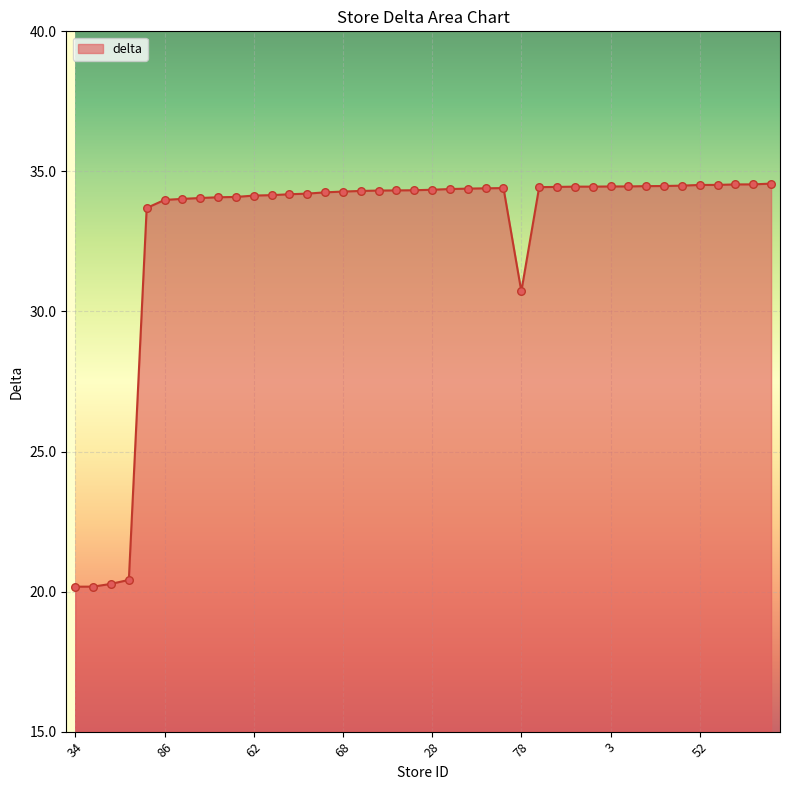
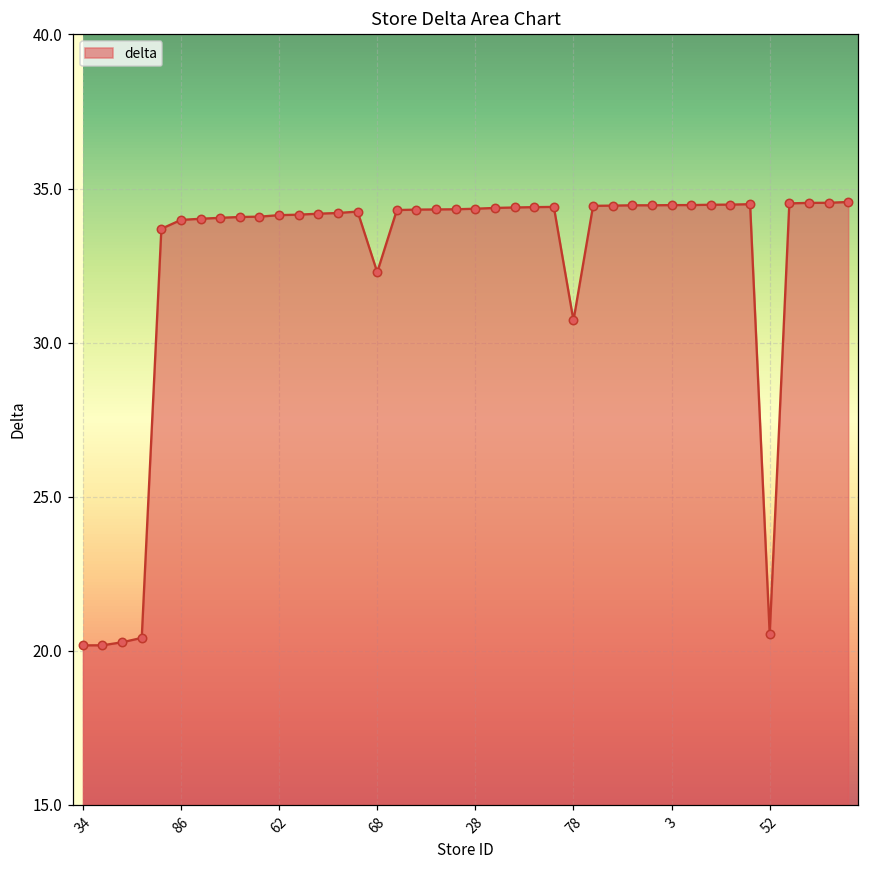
  {
    "86": 34.0,
    "62": 34.1,
-   "68": 34.3,
+   "68": 32.3,
    "78": 30.7,
-   "52": 34.5
+   "52": 20.5
  }
